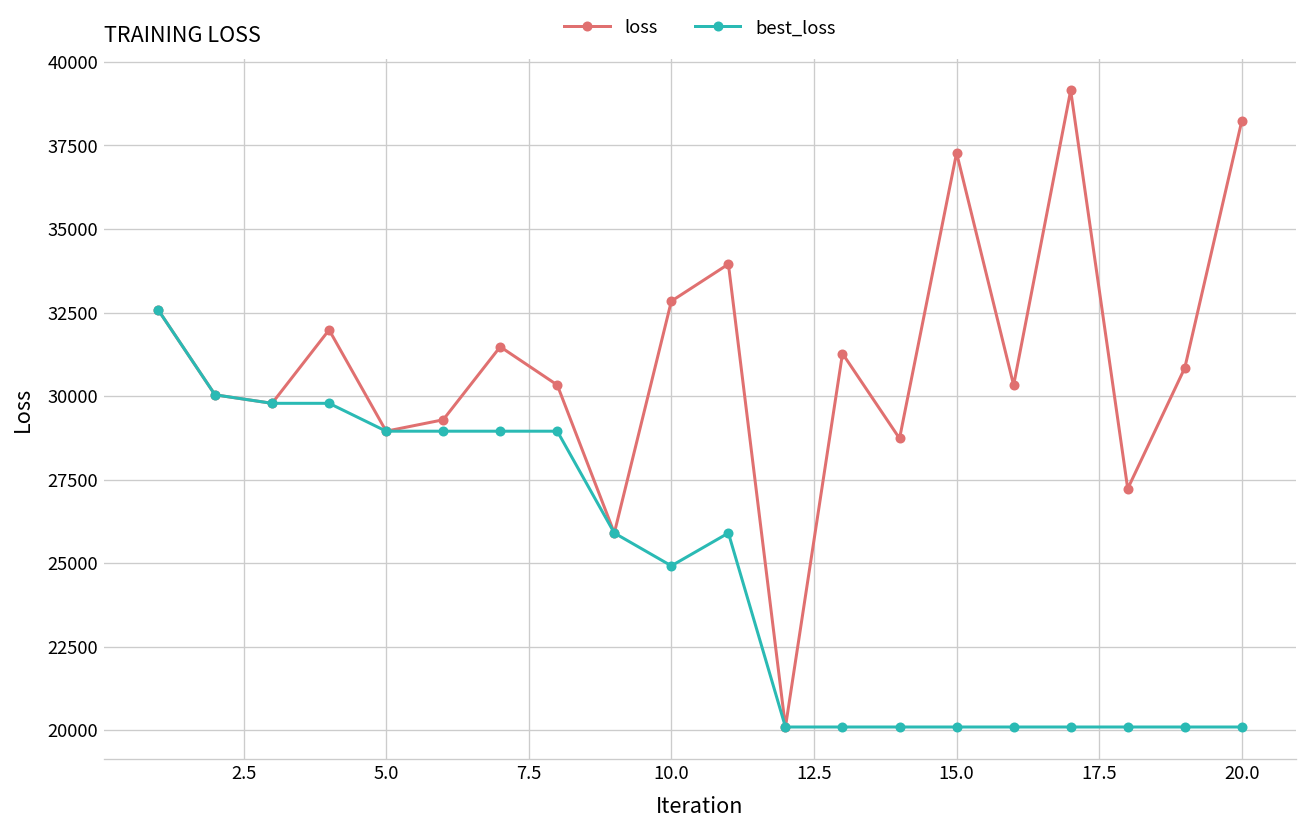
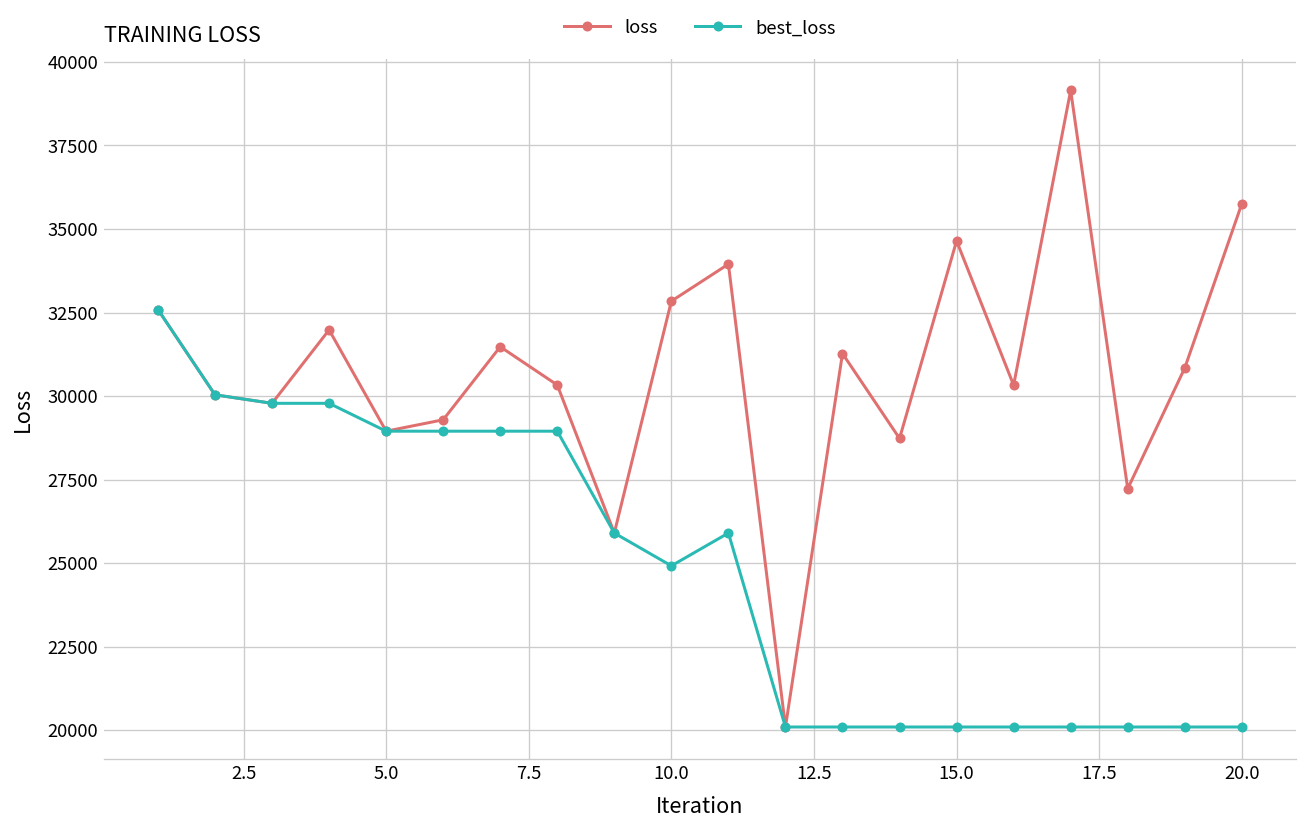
  {
    "loss": {
      "10.0": 32800,
-     "15.0": 37300,
-     "20.0": 38200
+     "15.0": 34600,
+     "20.0": 35800
    },
    "best_loss": {
      "10.0": 24900,
      "15.0": 20100,
      "20.0": 20100
    }
  }
